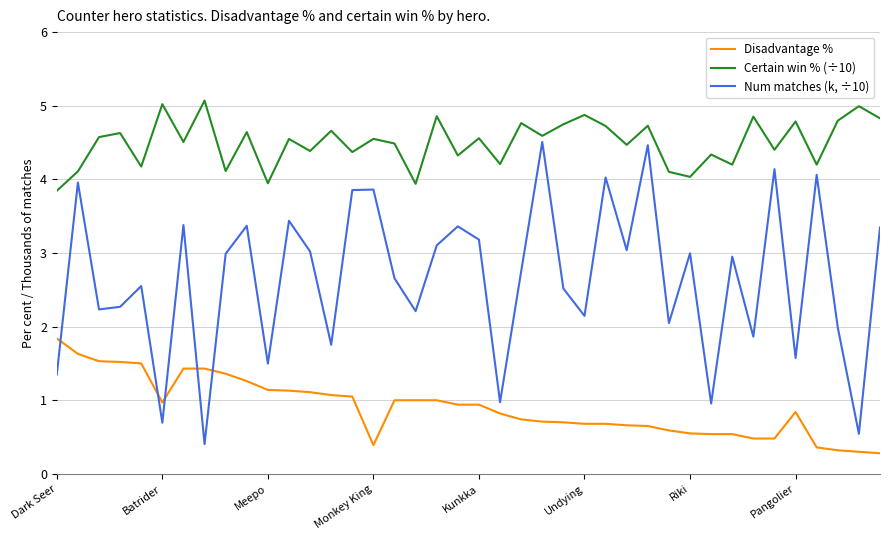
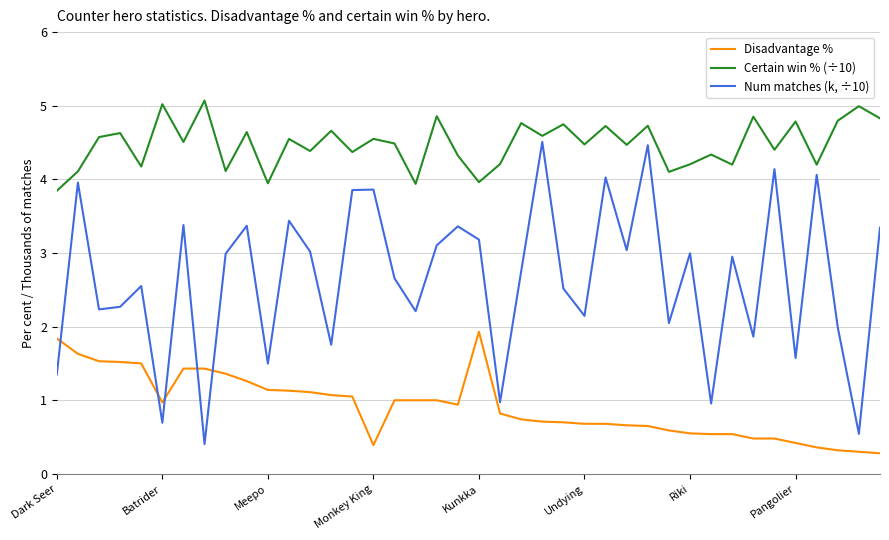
  {
    "Disadvantage %": {
      "Dark Seer": 1.8,
      "Batrider": 1.0,
      "Meepo": 1.1,
      "Monkey King": 0.4,
-     "Kunkka": 0.9,
+     "Kunkka": 1.9,
      "Undying": 0.7,
      "Riki": 0.6,
-     "Pangolier": 0.8
+     "Pangolier": 0.4
    },
    "Certain win % (÷10)": {
      "Dark Seer": 3.8,
      "Batrider": 5.0,
      "Meepo": 3.9,
      "Monkey King": 4.6,
-     "Kunkka": 4.6,
-     "Undying": 4.9,
-     "Riki": 4.0,
+     "Kunkka": 4.0,
+     "Undying": 4.5,
+     "Riki": 4.2,
      "Pangolier": 4.8
    },
    "Num matches (k, ÷10)": {
      "Dark Seer": 1.3,
      "Batrider": 0.7,
      "Meepo": 1.5,
      "Monkey King": 3.9,
      "Kunkka": 3.2,
      "Undying": 2.1,
      "Riki": 3.0,
      "Pangolier": 1.6
    }
  }
